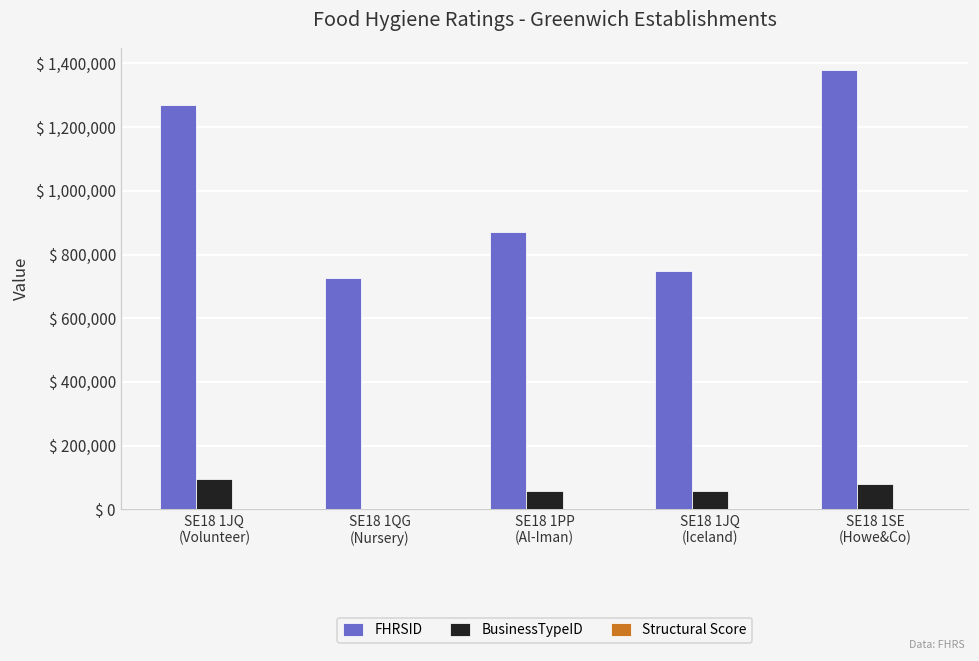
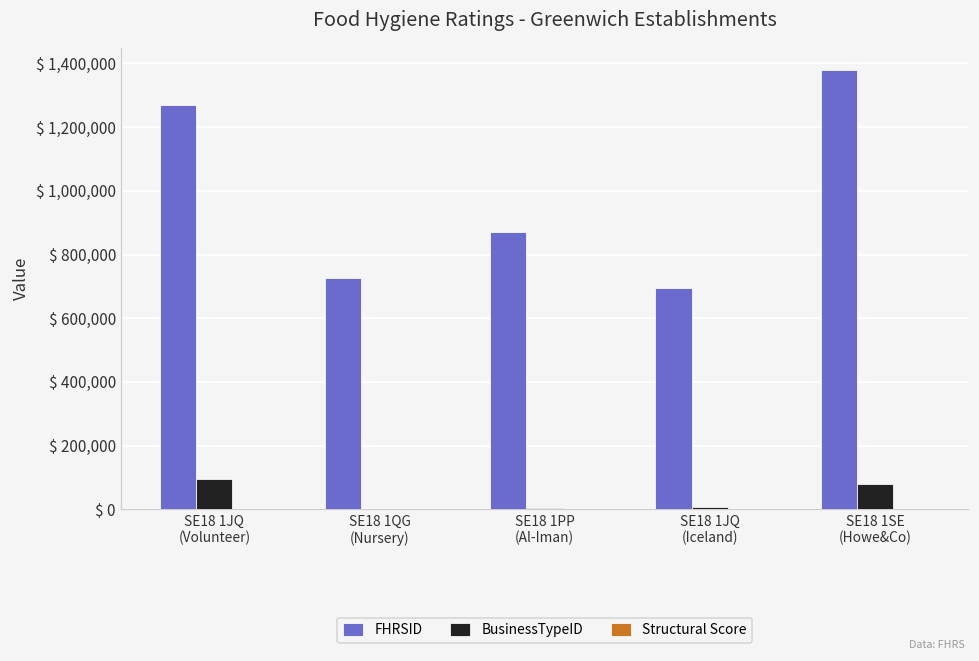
  {
    "FHRSID": {
      "SE18 1JQ (Volunteer)": "$ 1,270,000",
      "SE18 1QG (Nursery)": "$ 730,000",
      "SE18 1PP (Al-Iman)": "$ 870,000",
-     "SE18 1JQ (Iceland)": "$ 750,000",
+     "SE18 1JQ (Iceland)": "$ 700,000",
      "SE18 1SE (Howe&Co)": "$ 1,380,000"
    },
    "BusinessTypeID": {
      "SE18 1JQ (Volunteer)": "$ 90,000",
-     "SE18 1PP (Al-Iman)": "$ 60,000",
-     "SE18 1JQ (Iceland)": "$ 60,000",
+     "SE18 1PP (Al-Iman)": "$ 0",
+     "SE18 1JQ (Iceland)": "$ 10,000",
      "SE18 1SE (Howe&Co)": "$ 80,000"
    },
    "Structural Score": {
      "SE18 1JQ (Volunteer)": "$ 0",
      "SE18 1QG (Nursery)": "$ 0",
      "SE18 1SE (Howe&Co)": "$ 0"
    }
  }
